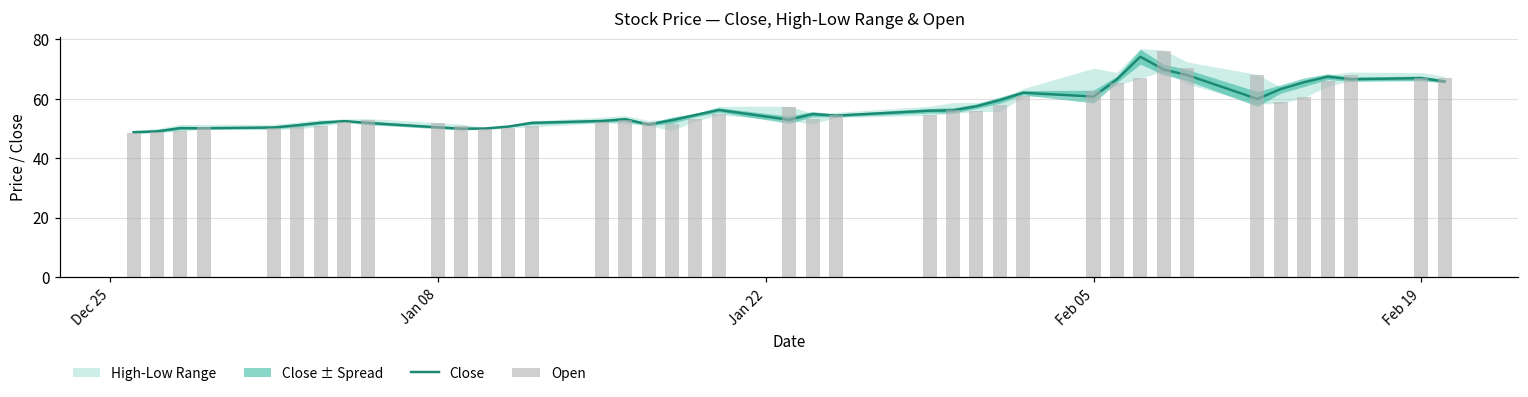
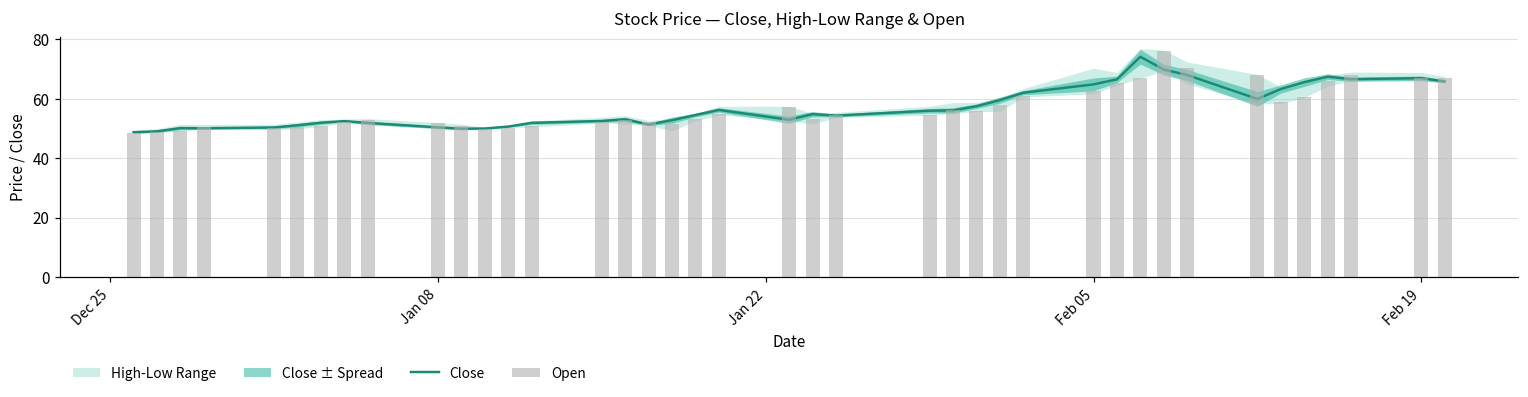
  {
    "Close": {
-     "Feb 05": 61
+     "Feb 05": 65
    }
  }
